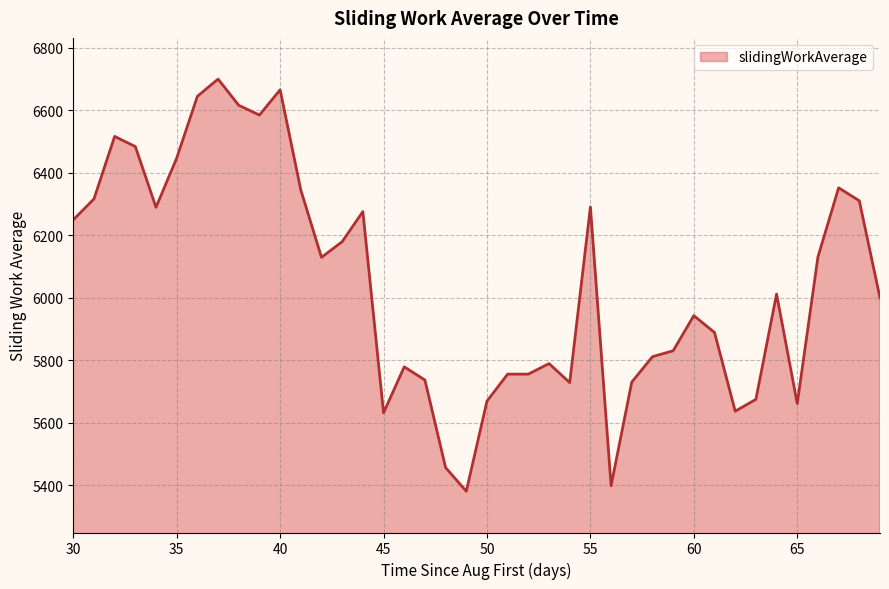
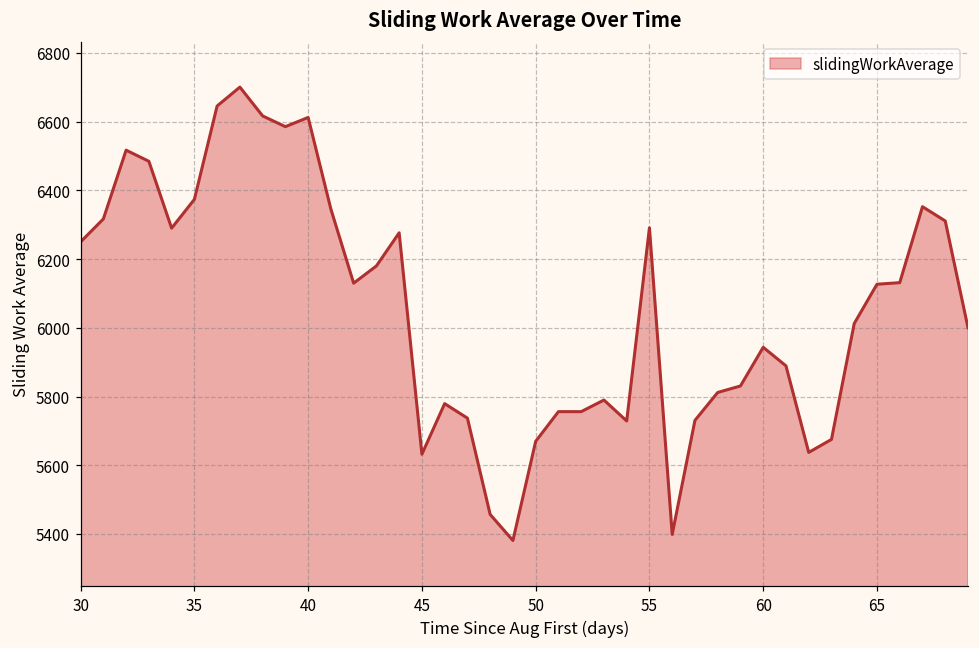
  {
    "30": 6250,
-   "35": 6450,
-   "40": 6670,
+   "35": 6370,
+   "40": 6610,
    "45": 5630,
    "50": 5670,
    "55": 6290,
    "60": 5940,
-   "65": 5660
+   "65": 6130
  }
